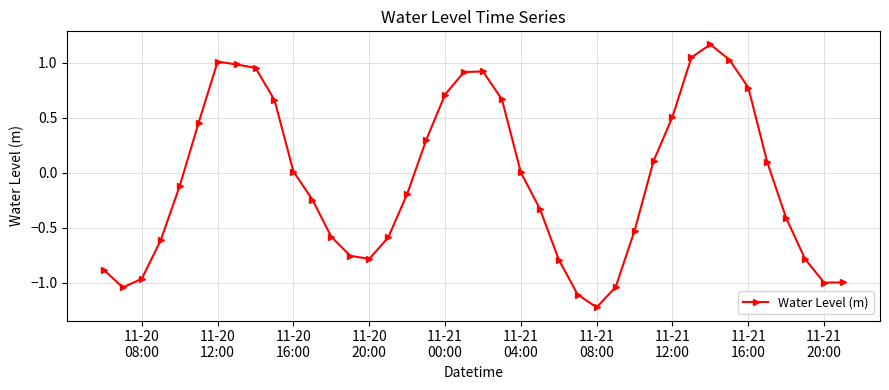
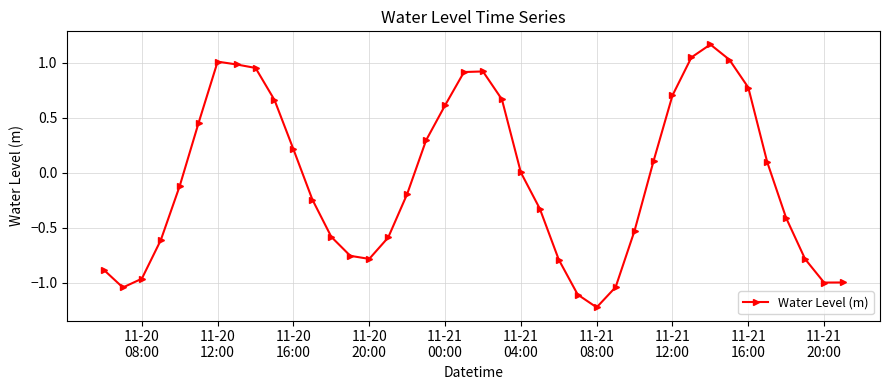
  {
    "11-20 08:00": -0.96,
    "11-20 12:00": 1.01,
-   "11-20 16:00": 0.01,
+   "11-20 16:00": 0.21,
    "11-20 20:00": -0.78,
-   "11-21 00:00": 0.71,
+   "11-21 00:00": 0.61,
    "11-21 04:00": 0.00,
    "11-21 08:00": -1.23,
-   "11-21 12:00": 0.51,
+   "11-21 12:00": 0.70,
    "11-21 16:00": 0.78,
    "11-21 20:00": -1.00
  }
